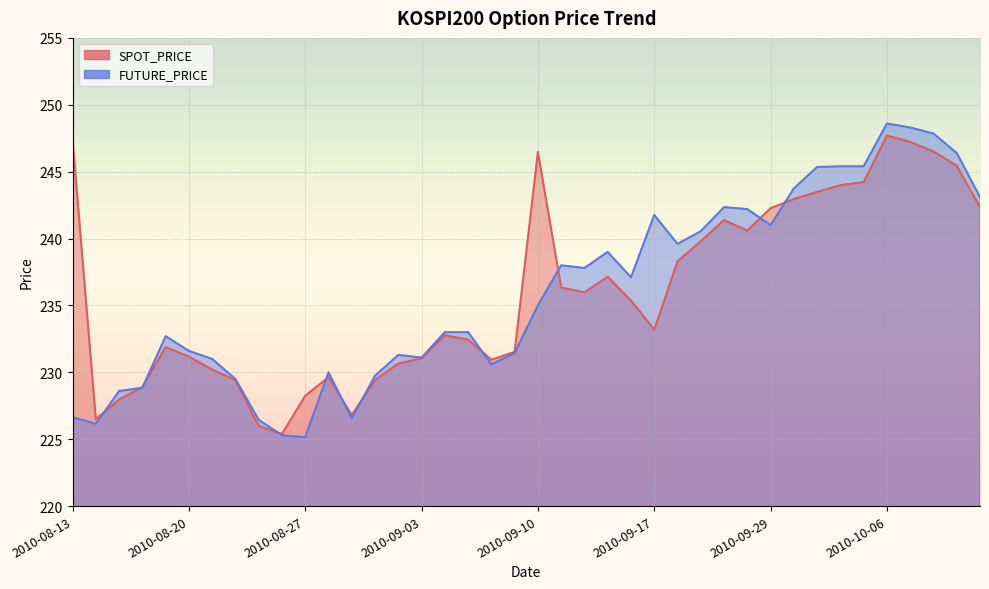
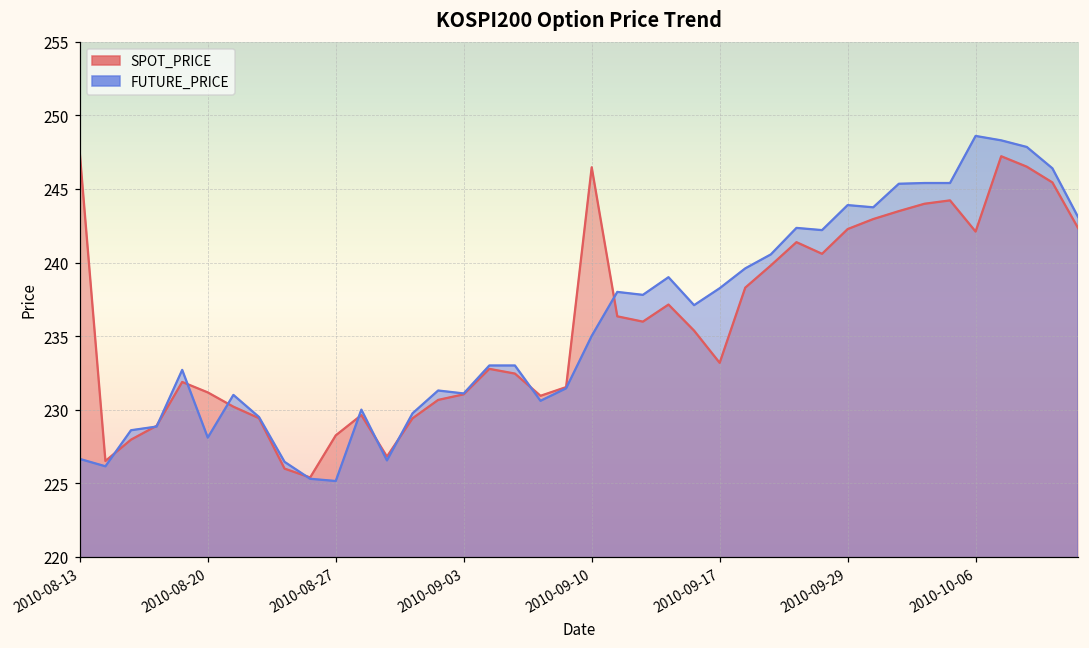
  {
    "SPOT_PRICE": {
      "2010-08-13": 247.4,
      "2010-08-20": 231.2,
      "2010-08-27": 228.3,
      "2010-09-10": 246.5,
      "2010-09-17": 233.2,
      "2010-09-29": 242.3,
-     "2010-10-06": 247.7
+     "2010-10-06": 242.1
    },
    "FUTURE_PRICE": {
      "2010-08-13": 226.7,
-     "2010-08-20": 231.6,
+     "2010-08-20": 228.1,
      "2010-08-27": 225.2,
      "2010-09-10": 235.0,
-     "2010-09-17": 241.8,
-     "2010-09-29": 241.0,
+     "2010-09-17": 238.3,
+     "2010-09-29": 243.9,
      "2010-10-06": 248.6
    }
  }
